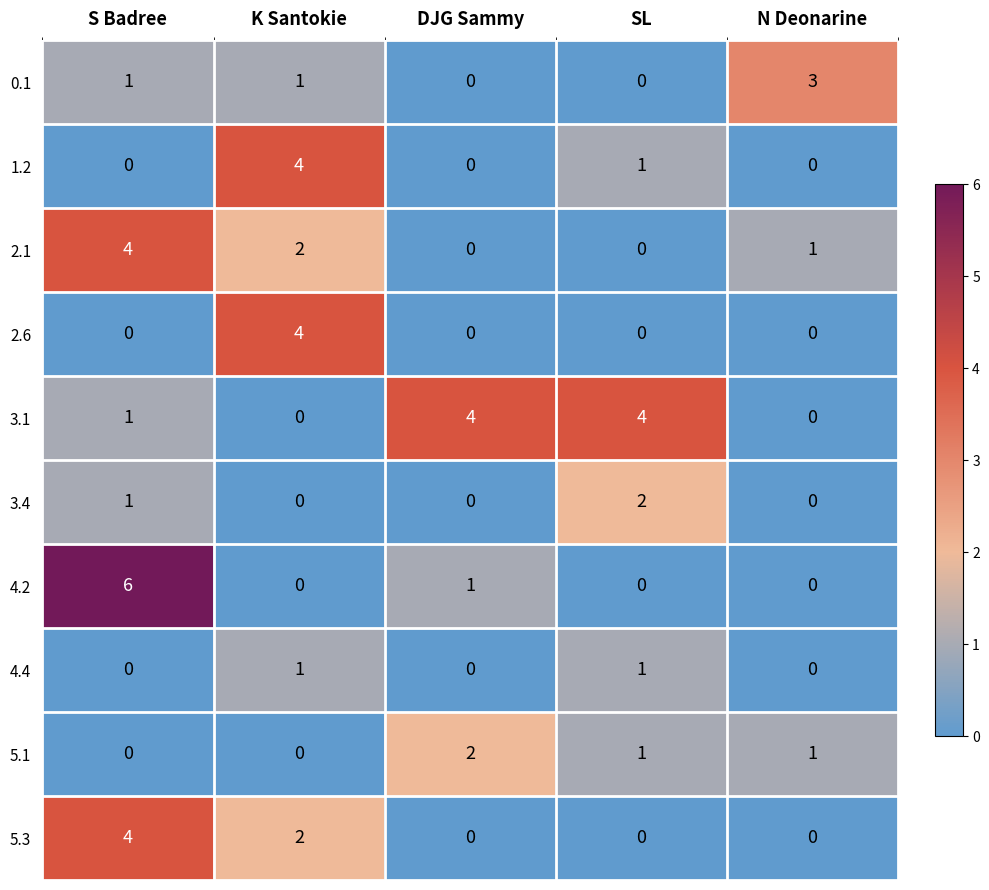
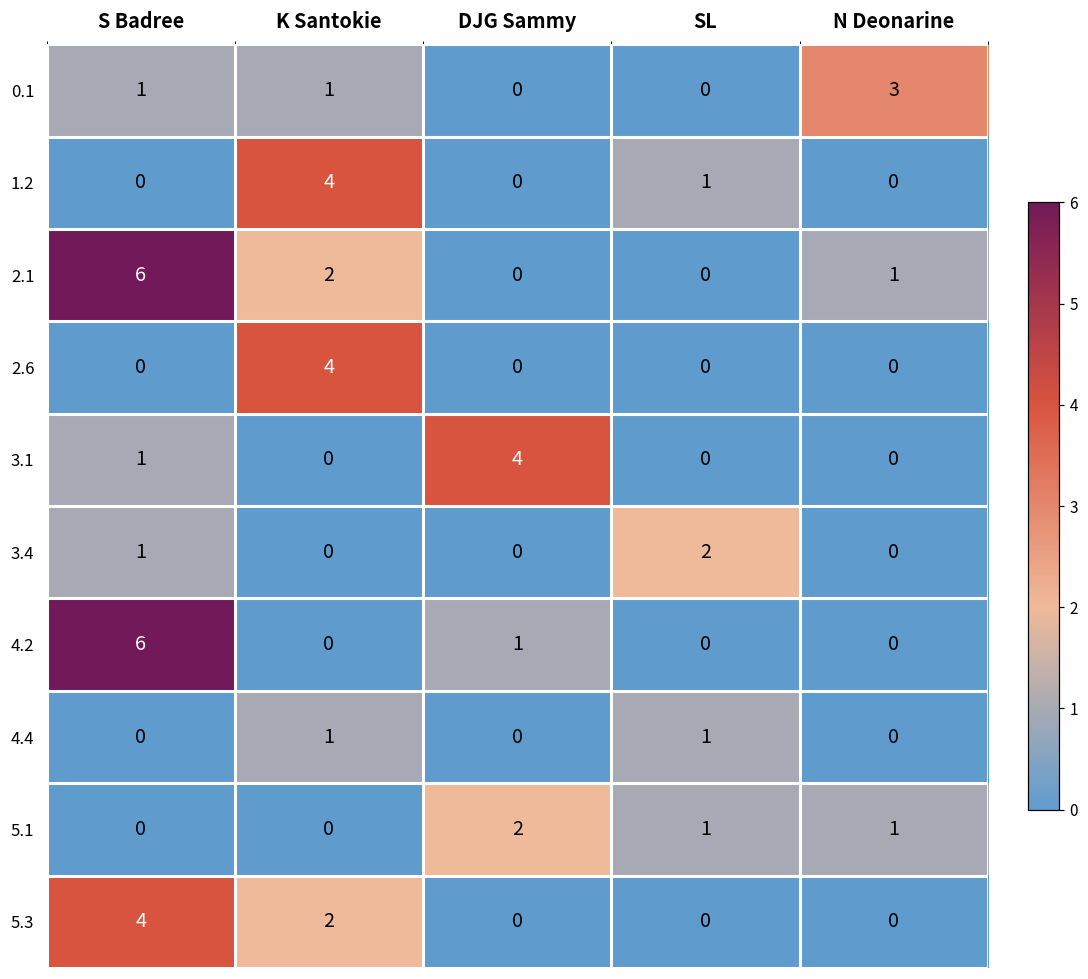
  {
    "0.1": {
      "S Badree": 1,
      "K Santokie": 1,
      "DJG Sammy": 0,
      "SL": 0,
      "N Deonarine": 3
    },
    "1.2": {
      "S Badree": 0,
      "K Santokie": 4,
      "DJG Sammy": 0,
      "SL": 1,
      "N Deonarine": 0
    },
    "2.1": {
-     "S Badree": 4,
+     "S Badree": 6,
      "K Santokie": 2,
      "DJG Sammy": 0,
      "SL": 0,
      "N Deonarine": 1
    },
    "2.6": {
      "S Badree": 0,
      "K Santokie": 4,
      "DJG Sammy": 0,
      "SL": 0,
      "N Deonarine": 0
    },
    "3.1": {
      "S Badree": 1,
      "K Santokie": 0,
      "DJG Sammy": 4,
-     "SL": 4,
+     "SL": 0,
      "N Deonarine": 0
    },
    "3.4": {
      "S Badree": 1,
      "K Santokie": 0,
      "DJG Sammy": 0,
      "SL": 2,
      "N Deonarine": 0
    },
    "4.2": {
      "S Badree": 6,
      "K Santokie": 0,
      "DJG Sammy": 1,
      "SL": 0,
      "N Deonarine": 0
    },
    "4.4": {
      "S Badree": 0,
      "K Santokie": 1,
      "DJG Sammy": 0,
      "SL": 1,
      "N Deonarine": 0
    },
    "5.1": {
      "S Badree": 0,
      "K Santokie": 0,
      "DJG Sammy": 2,
      "SL": 1,
      "N Deonarine": 1
    },
    "5.3": {
      "S Badree": 4,
      "K Santokie": 2,
      "DJG Sammy": 0,
      "SL": 0,
      "N Deonarine": 0
    }
  }
